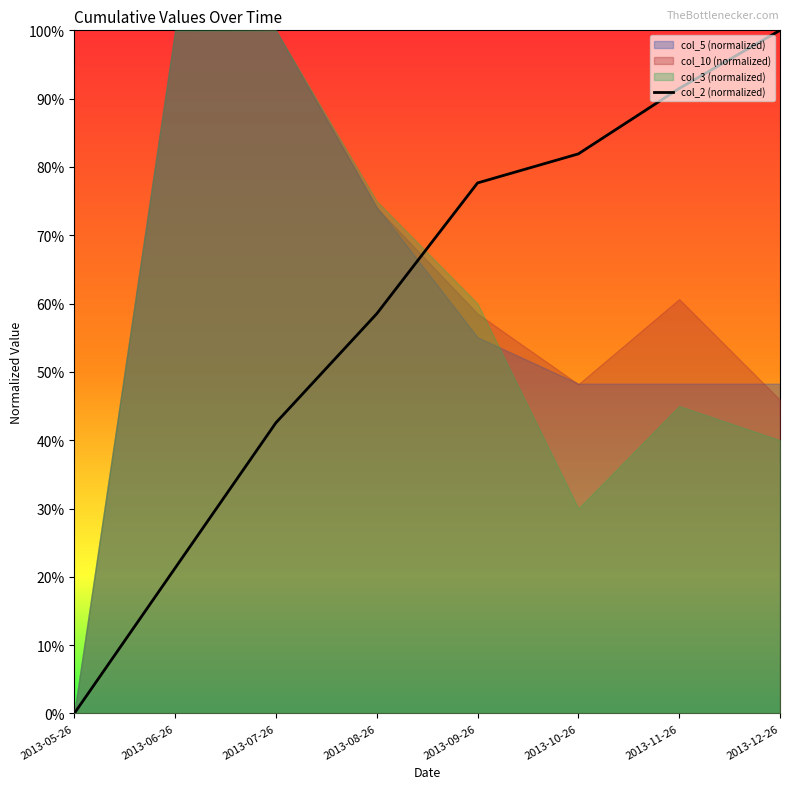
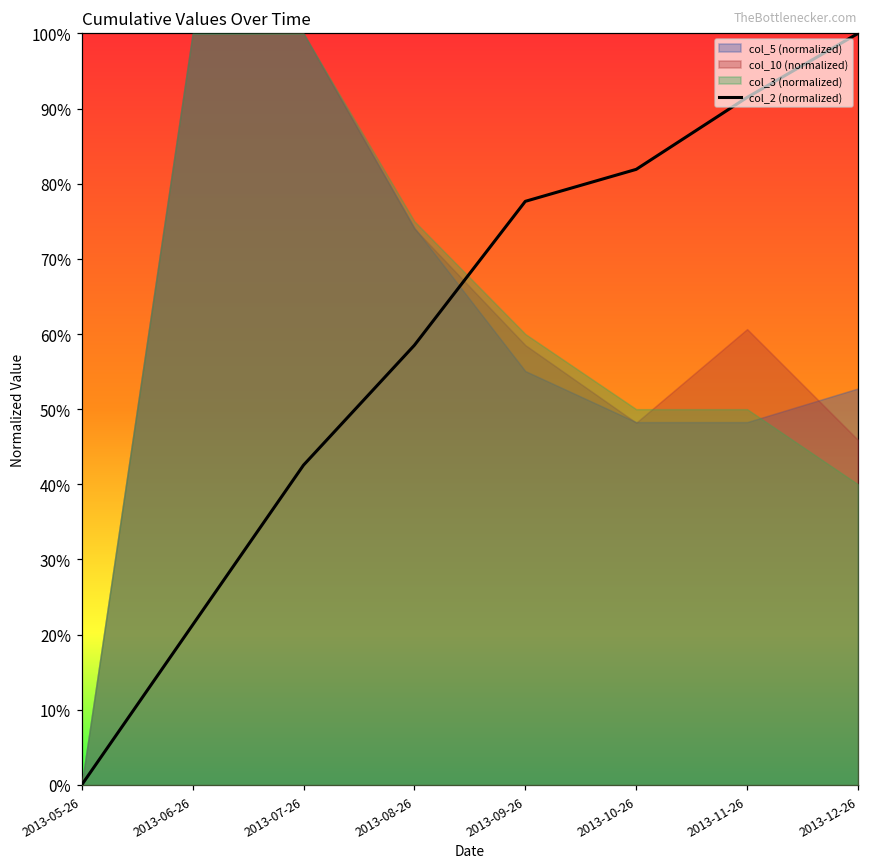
  {
    "col_2 (normalized)": {
      "2013-06-26": "21%",
      "2013-07-26": "43%",
      "2013-08-26": "59%",
      "2013-09-26": "78%",
      "2013-10-26": "82%",
      "2013-12-26": "100%"
    },
    "col_5 (normalized)": {
      "2013-09-26": "55%",
      "2013-11-26": "48%",
-     "2013-12-26": "48%"
+     "2013-12-26": "53%"
    },
    "col_10 (normalized)": {
      "2013-09-26": "59%",
      "2013-11-26": "61%",
      "2013-12-26": "46%"
    },
    "col_3 (normalized)": {
      "2013-08-26": "75%",
      "2013-09-26": "60%",
-     "2013-10-26": "30%",
-     "2013-11-26": "45%",
+     "2013-10-26": "50%",
+     "2013-11-26": "50%",
      "2013-12-26": "40%"
    }
  }
